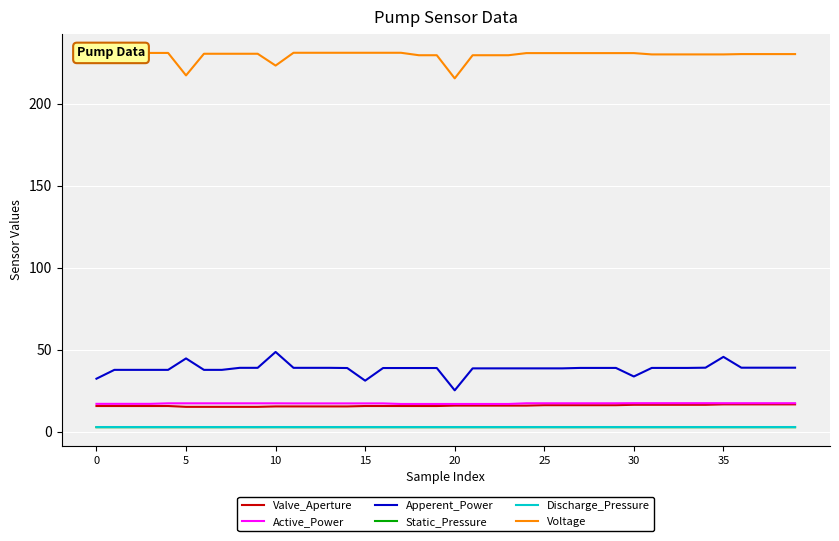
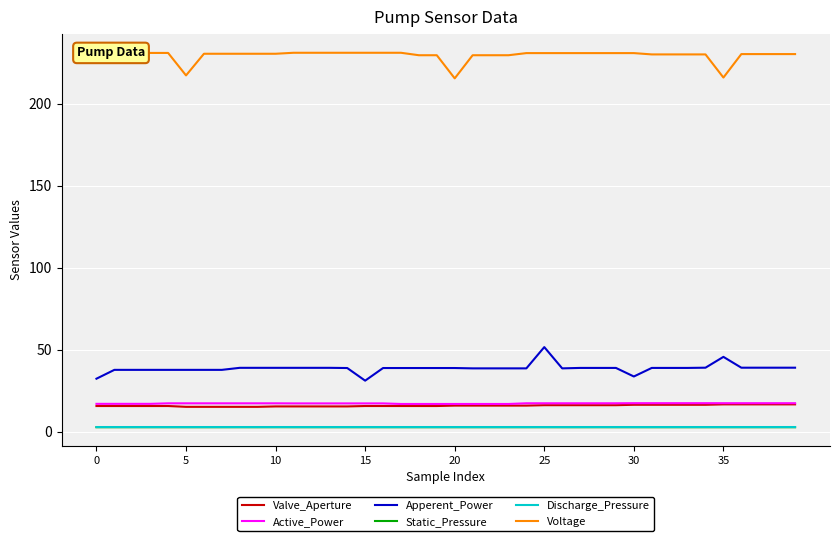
  {
    "Valve_Aperture": {
      "5": 15,
      "10": 16,
      "15": 16
    },
    "Active_Power": {
      "5": 17,
      "10": 17,
      "15": 17
    },
    "Apperent_Power": {
      "0": 32,
-     "5": 45,
-     "10": 49,
+     "5": 38,
+     "10": 39,
      "15": 31,
-     "20": 25,
-     "25": 39,
+     "20": 39,
+     "25": 52,
      "30": 34,
      "35": 46
    },
    "Discharge_Pressure": {
      "0": 3,
      "5": 3,
      "10": 3,
      "15": 3,
      "20": 3,
      "25": 3,
      "30": 3,
      "35": 3
    },
    "Voltage": {
      "5": 217,
-     "10": 223,
+     "10": 230,
      "15": 231,
      "20": 215,
      "25": 231,
      "30": 231,
-     "35": 230
+     "35": 216
    }
  }
